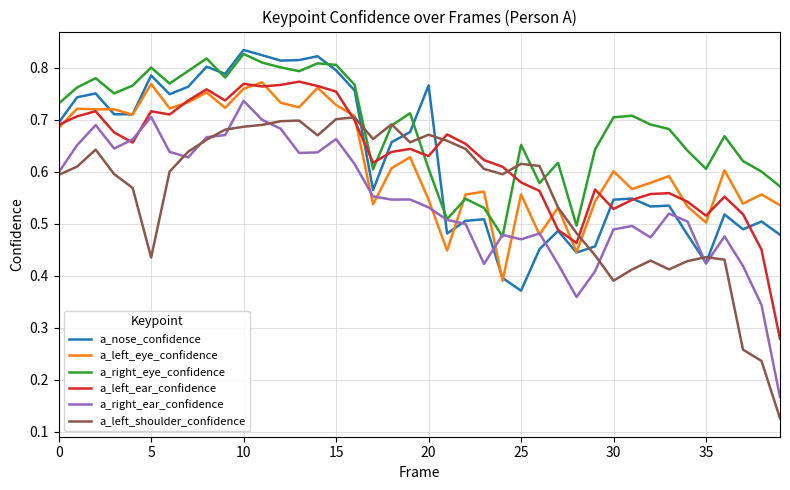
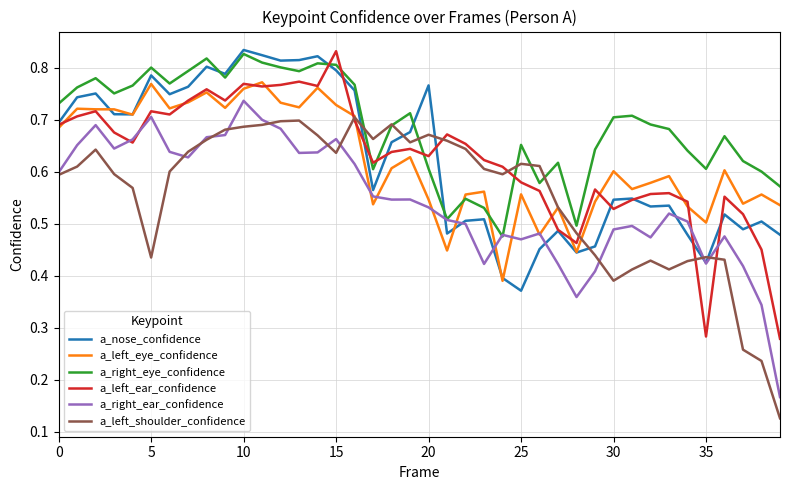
  {
    "a_nose_confidence": {
      "5": 0.79,
      "10": 0.83,
      "15": 0.80,
      "20": 0.77,
      "25": 0.37,
      "30": 0.55
    },
    "a_left_eye_confidence": {
      "0": 0.68,
      "5": 0.77,
      "10": 0.76,
      "15": 0.73,
      "20": 0.55,
      "25": 0.56,
      "30": 0.60,
      "35": 0.50
    },
    "a_right_eye_confidence": {
      "0": 0.73,
      "5": 0.80,
      "10": 0.83,
      "15": 0.81,
      "20": 0.61,
      "25": 0.65,
      "30": 0.70,
      "35": 0.61
    },
    "a_left_ear_confidence": {
      "5": 0.72,
      "10": 0.77,
-     "15": 0.75,
+     "15": 0.83,
      "20": 0.63,
      "25": 0.58,
      "30": 0.53,
-     "35": 0.52
+     "35": 0.28
    },
    "a_right_ear_confidence": {
      "5": 0.71,
      "10": 0.74,
      "15": 0.66,
      "20": 0.53,
      "25": 0.47,
      "30": 0.49
    },
    "a_left_shoulder_confidence": {
      "5": 0.43,
      "10": 0.69,
-     "15": 0.70,
+     "15": 0.64,
      "20": 0.67,
      "25": 0.62,
      "30": 0.39,
      "35": 0.44
    }
  }
